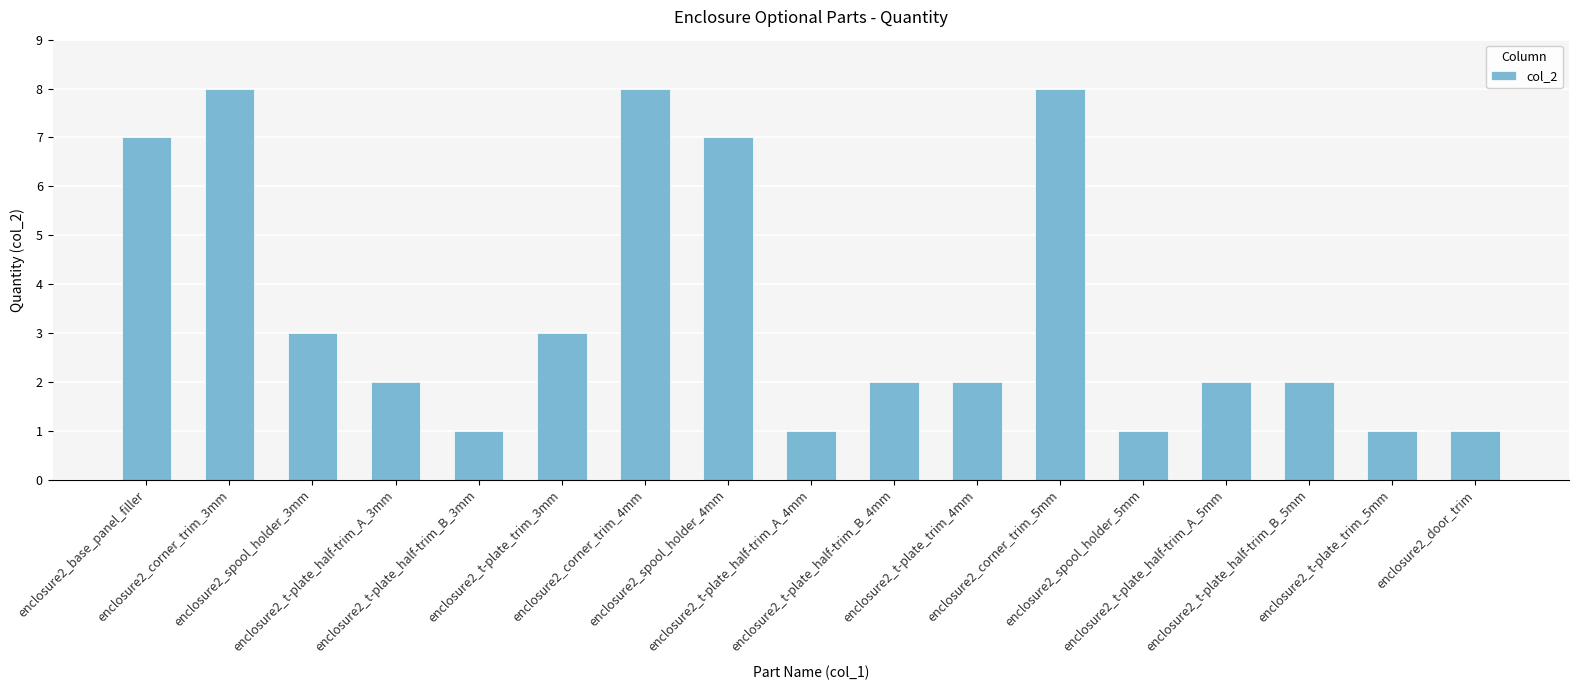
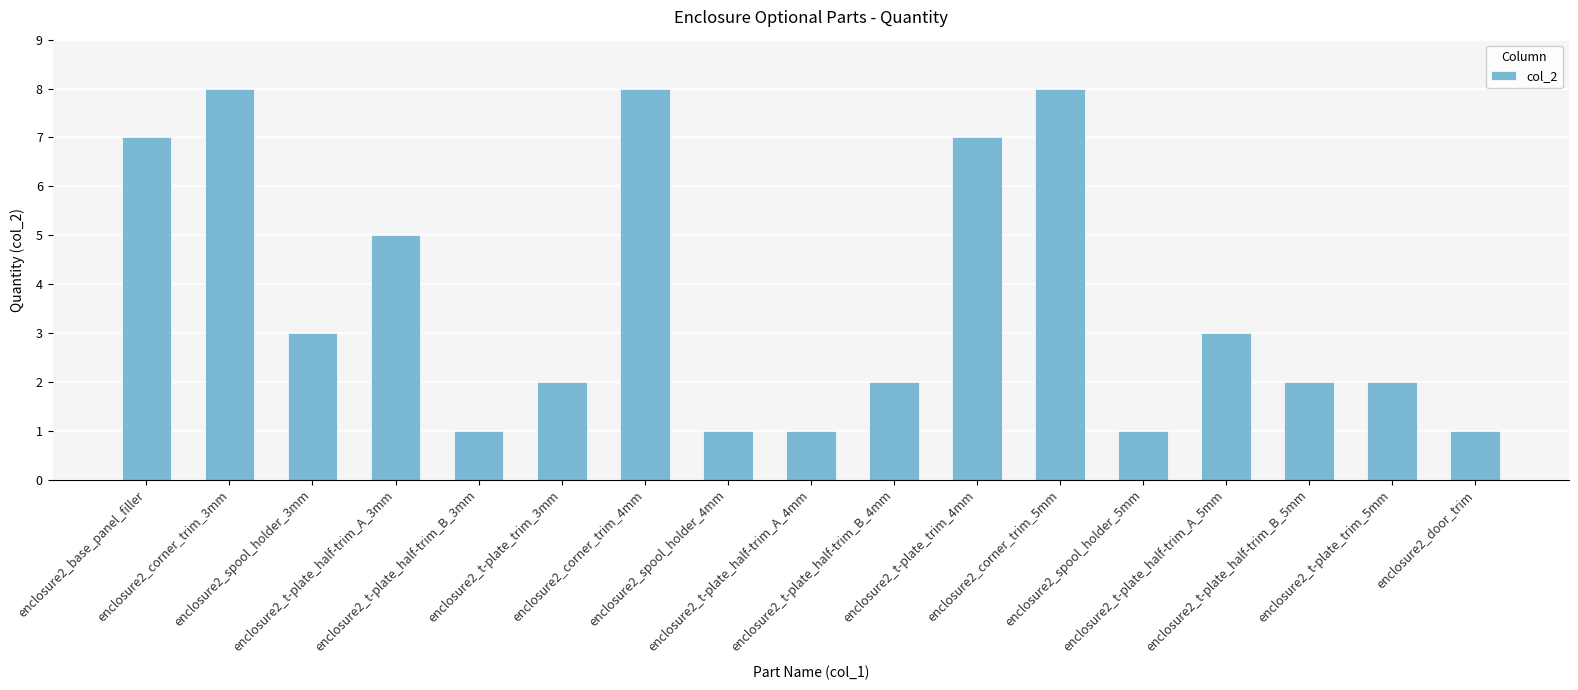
  {
    "enclosure2_base_panel_filler": 7,
    "enclosure2_corner_trim_3mm": 8,
    "enclosure2_spool_holder_3mm": 3,
-   "enclosure2_t-plate_half-trim_A_3mm": 2,
+   "enclosure2_t-plate_half-trim_A_3mm": 5,
    "enclosure2_t-plate_half-trim_B_3mm": 1,
-   "enclosure2_t-plate_trim_3mm": 3,
+   "enclosure2_t-plate_trim_3mm": 2,
    "enclosure2_corner_trim_4mm": 8,
-   "enclosure2_spool_holder_4mm": 7,
+   "enclosure2_spool_holder_4mm": 1,
    "enclosure2_t-plate_half-trim_A_4mm": 1,
    "enclosure2_t-plate_half-trim_B_4mm": 2,
-   "enclosure2_t-plate_trim_4mm": 2,
+   "enclosure2_t-plate_trim_4mm": 7,
    "enclosure2_corner_trim_5mm": 8,
    "enclosure2_spool_holder_5mm": 1,
-   "enclosure2_t-plate_half-trim_A_5mm": 2,
+   "enclosure2_t-plate_half-trim_A_5mm": 3,
    "enclosure2_t-plate_half-trim_B_5mm": 2,
-   "enclosure2_t-plate_trim_5mm": 1,
+   "enclosure2_t-plate_trim_5mm": 2,
    "enclosure2_door_trim": 1
  }
